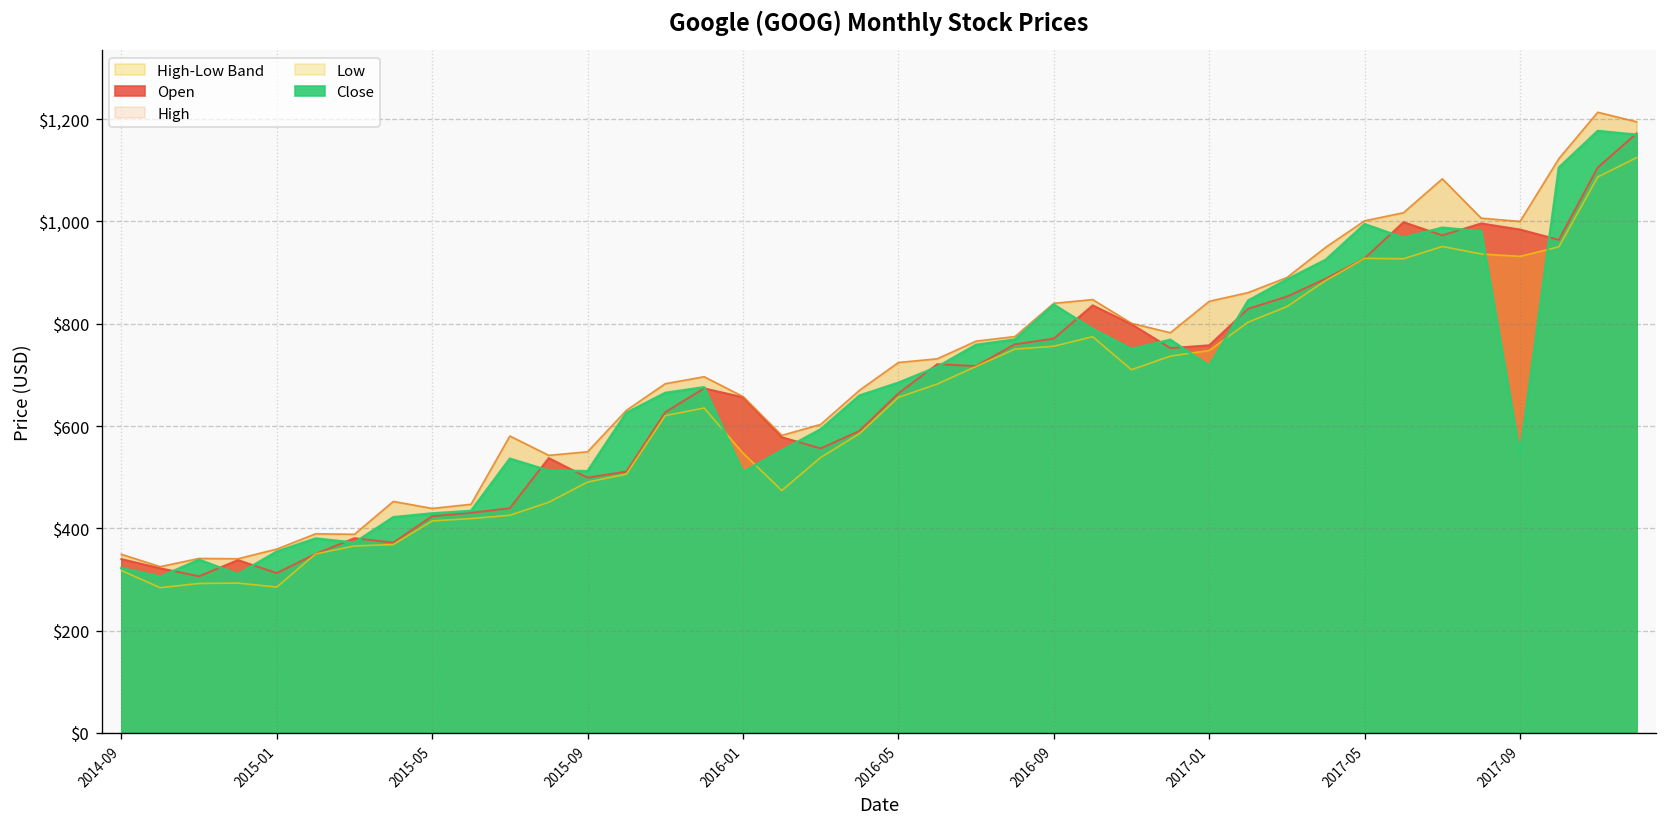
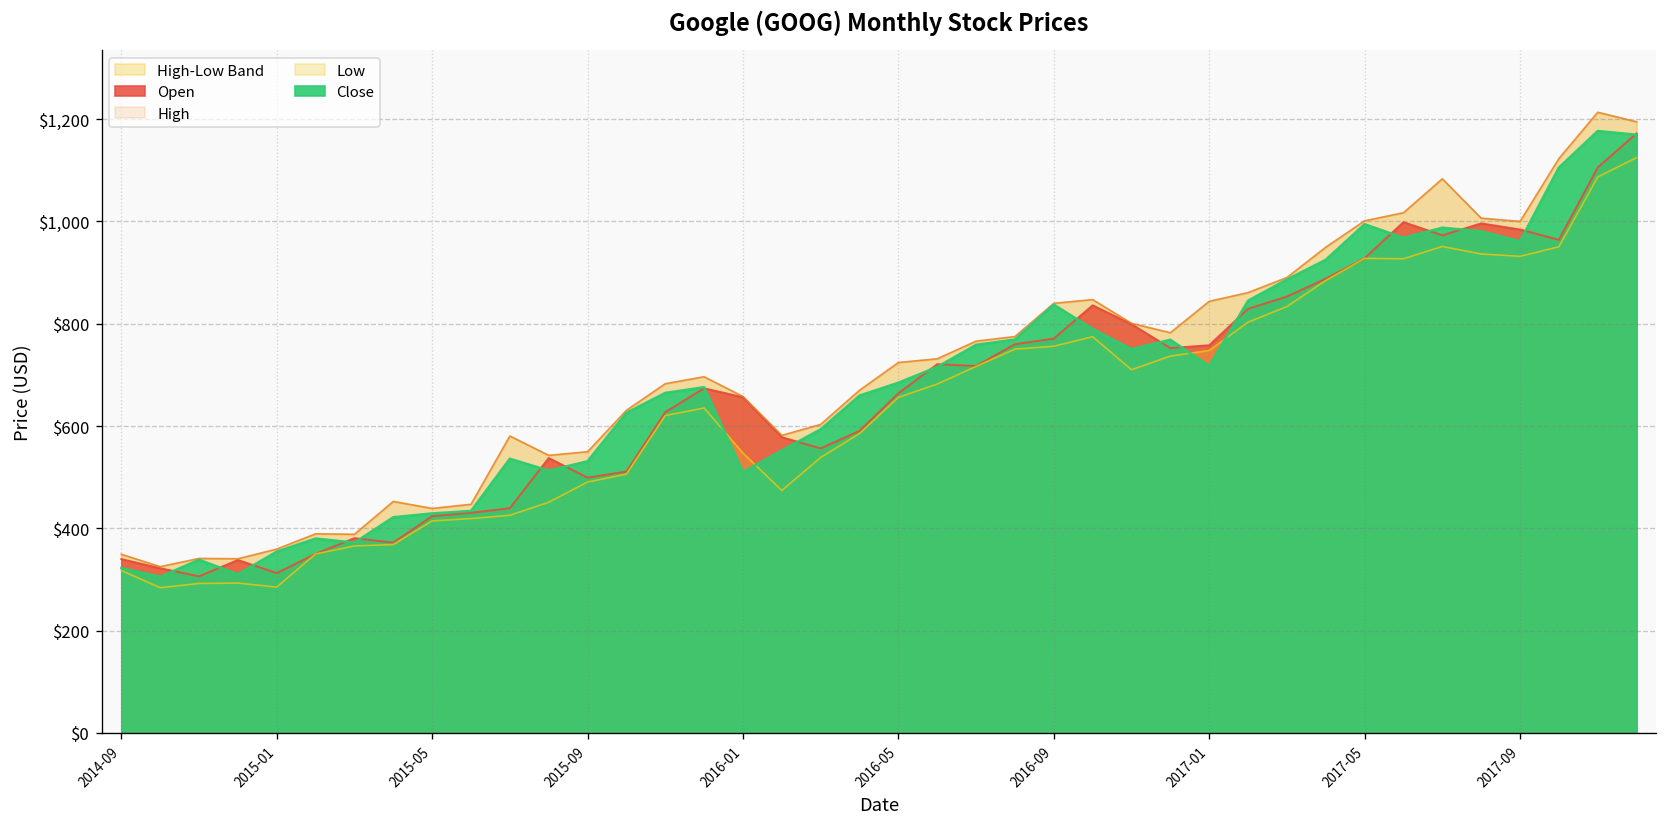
  {
    "Close": {
-     "2015-09": "$510",
+     "2015-09": "$530",
      "2016-01": "$510",
      "2016-05": "$680",
      "2017-01": "$720",
      "2017-05": "$990",
-     "2017-09": "$550"
+     "2017-09": "$960"
    }
  }
